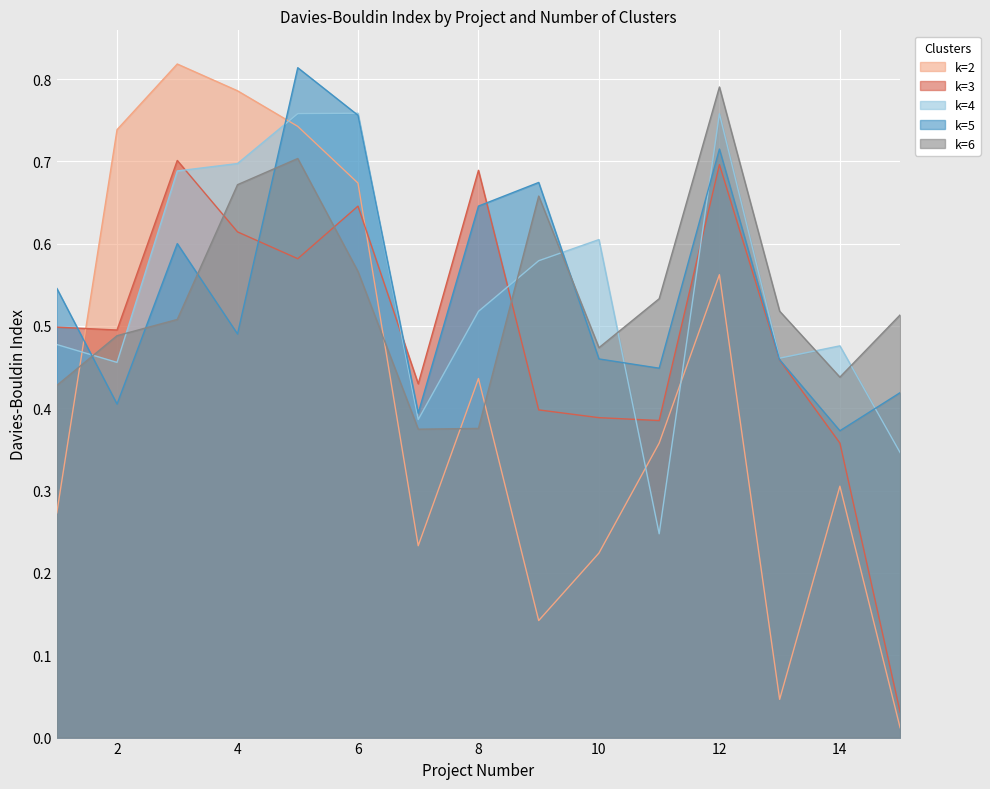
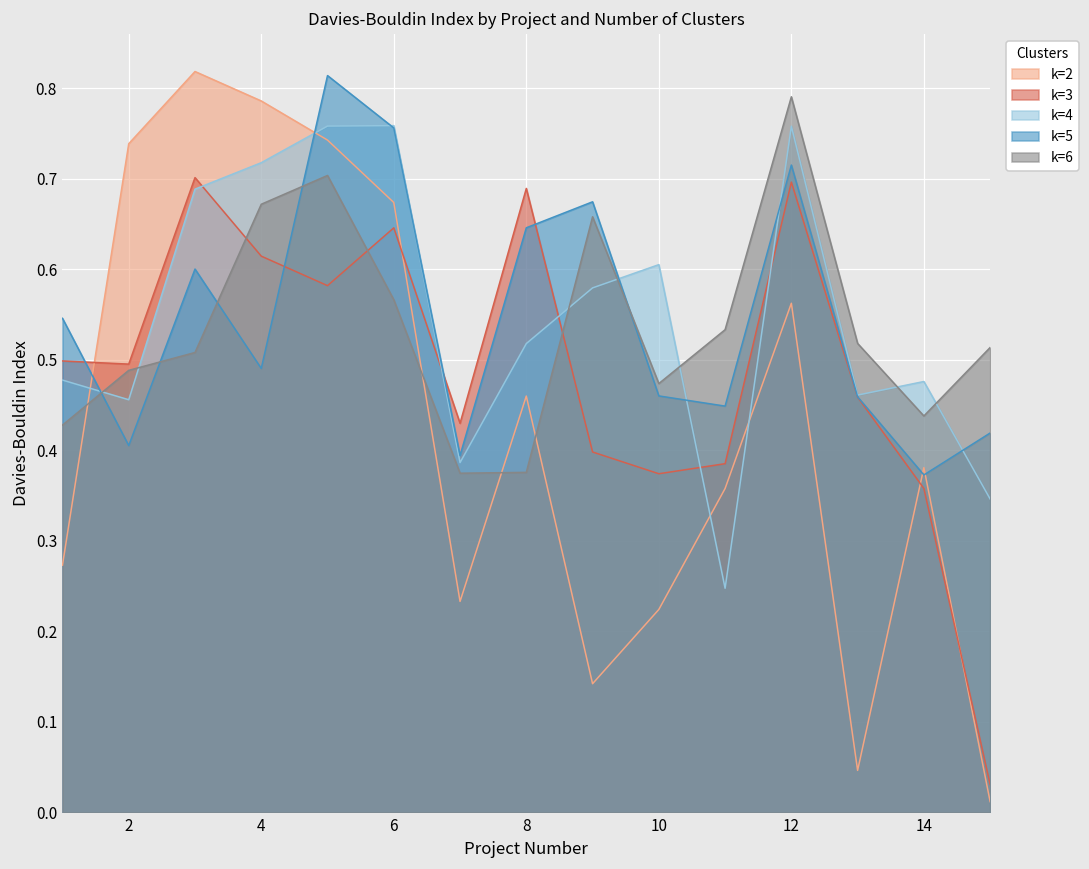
  {
    "k=2": {
      "2": 0.74,
      "4": 0.79,
      "6": 0.67,
-     "8": 0.44,
+     "8": 0.46,
      "10": 0.22,
      "12": 0.56,
-     "14": 0.31
+     "14": 0.38
    },
    "k=3": {
      "2": 0.50,
      "4": 0.61,
      "6": 0.65,
      "8": 0.69,
-     "10": 0.39,
+     "10": 0.37,
      "12": 0.70,
      "14": 0.36
    },
    "k=4": {
      "2": 0.46,
-     "4": 0.70,
+     "4": 0.72,
      "8": 0.52,
      "10": 0.60,
      "12": 0.76,
      "14": 0.48
    },
    "k=5": {
      "2": 0.41,
      "4": 0.49,
      "8": 0.65,
      "10": 0.46,
      "12": 0.71,
      "14": 0.37
    },
    "k=6": {
      "2": 0.49,
      "4": 0.67,
      "6": 0.57,
      "8": 0.38,
      "10": 0.47,
      "12": 0.79,
      "14": 0.44
    }
  }
